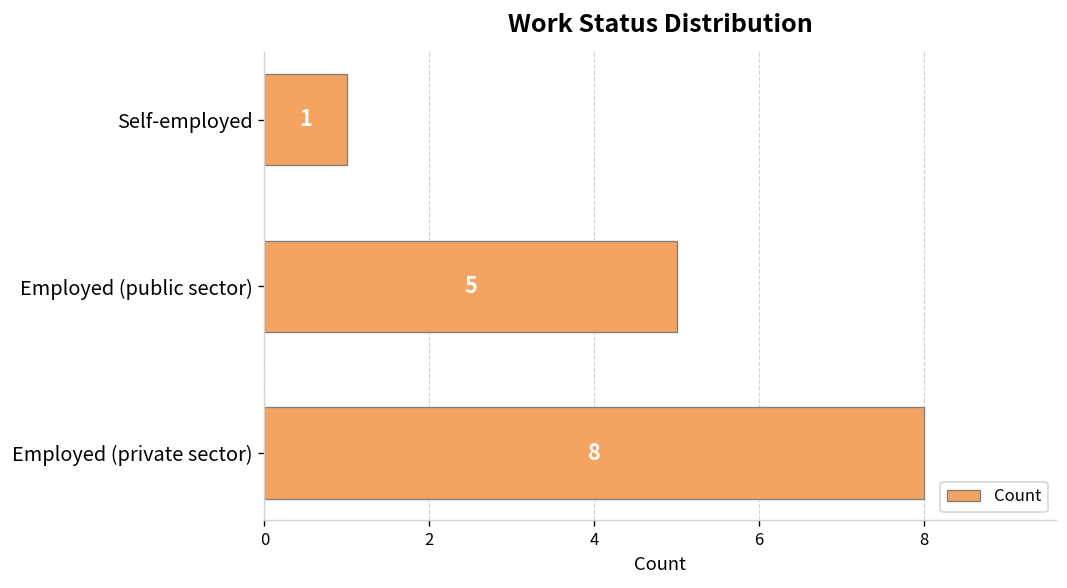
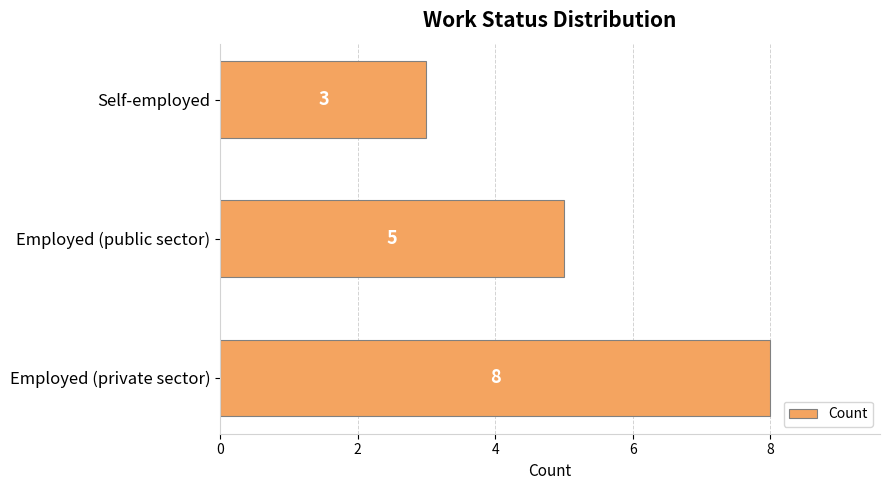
  {
-   "Self-employed": 1,
+   "Self-employed": 3,
    "Employed (public sector)": 5,
    "Employed (private sector)": 8
  }
